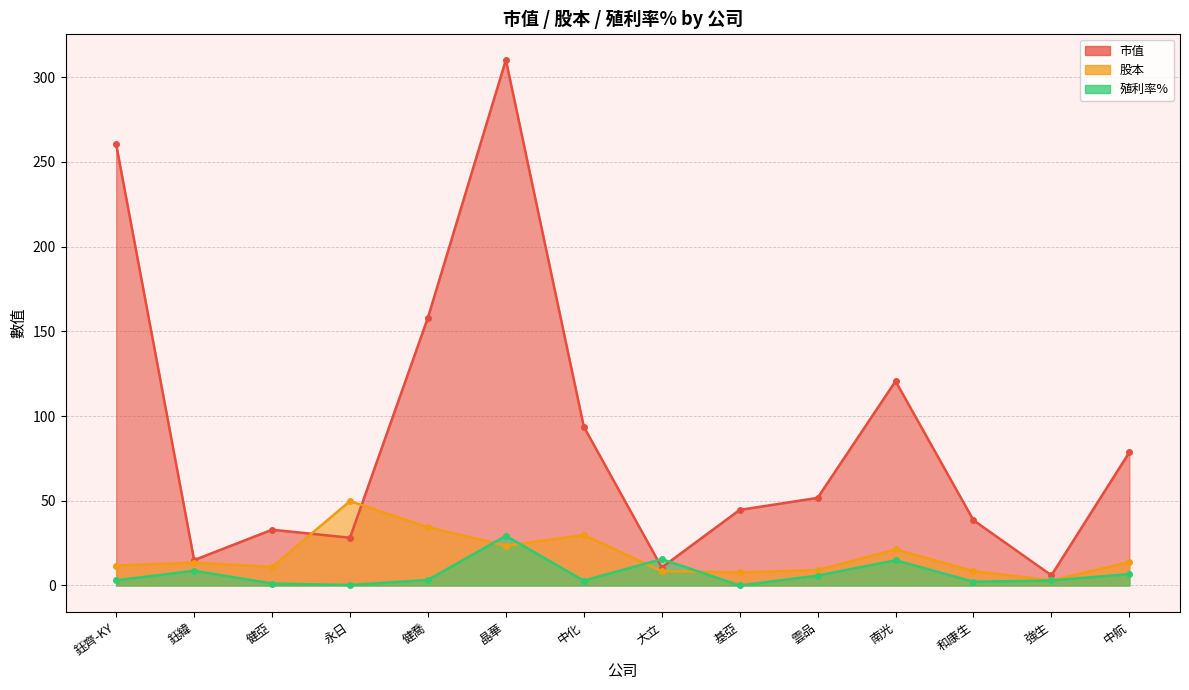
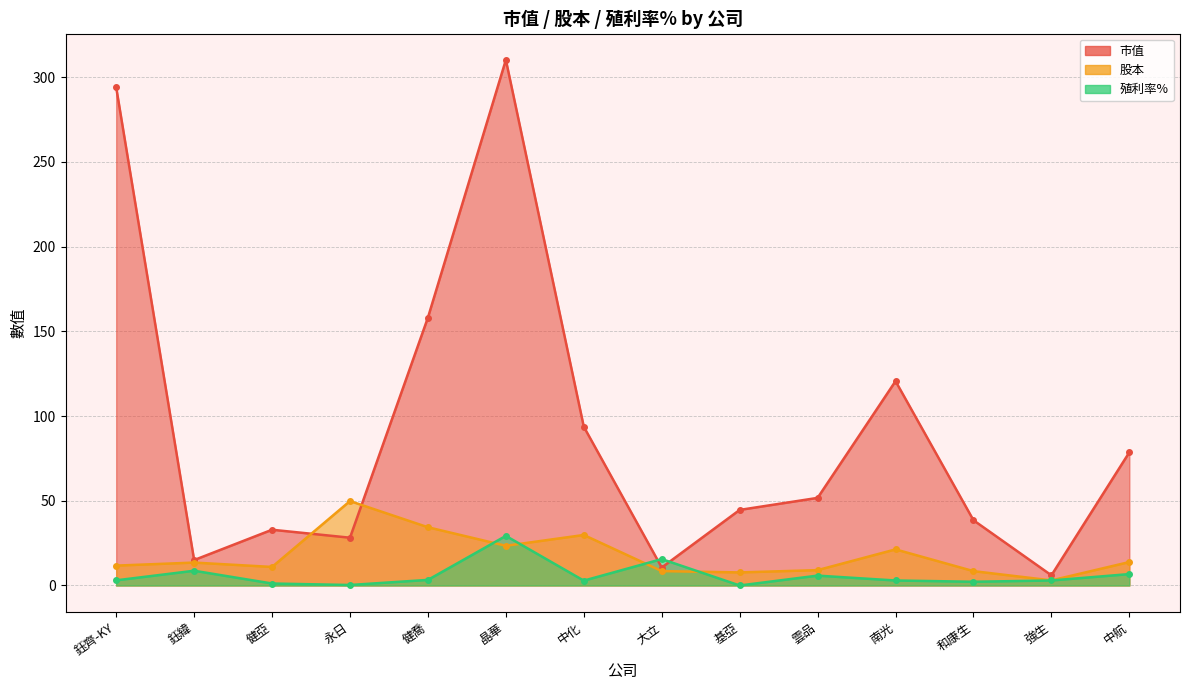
  {
    "市值": {
-     "鈺齊-KY": 260,
+     "鈺齊-KY": 294,
      "健亞": 33,
      "永日": 28,
      "健喬": 158,
      "晶華": 310,
      "中化": 94,
      "大立": 11,
      "基亞": 45,
      "雲品": 52,
      "南光": 121,
      "和康生": 39,
      "強生": 6,
      "中航": 79
    },
    "股本": {
      "鈺齊-KY": 12,
      "健亞": 11,
      "永日": 50,
      "健喬": 34,
      "晶華": 23,
      "中化": 30,
      "大立": 8,
      "基亞": 8,
      "雲品": 9,
      "南光": 21,
      "和康生": 8,
      "中航": 14
    },
    "殖利率%": {
      "鈺齊-KY": 3,
      "鈺緯": 9,
      "健亞": 1,
      "永日": 0,
      "健喬": 3,
      "晶華": 29,
      "中化": 3,
      "大立": 16,
      "基亞": 0,
      "雲品": 6,
-     "南光": 15,
+     "南光": 3,
      "和康生": 2,
      "中航": 7
    }
  }
